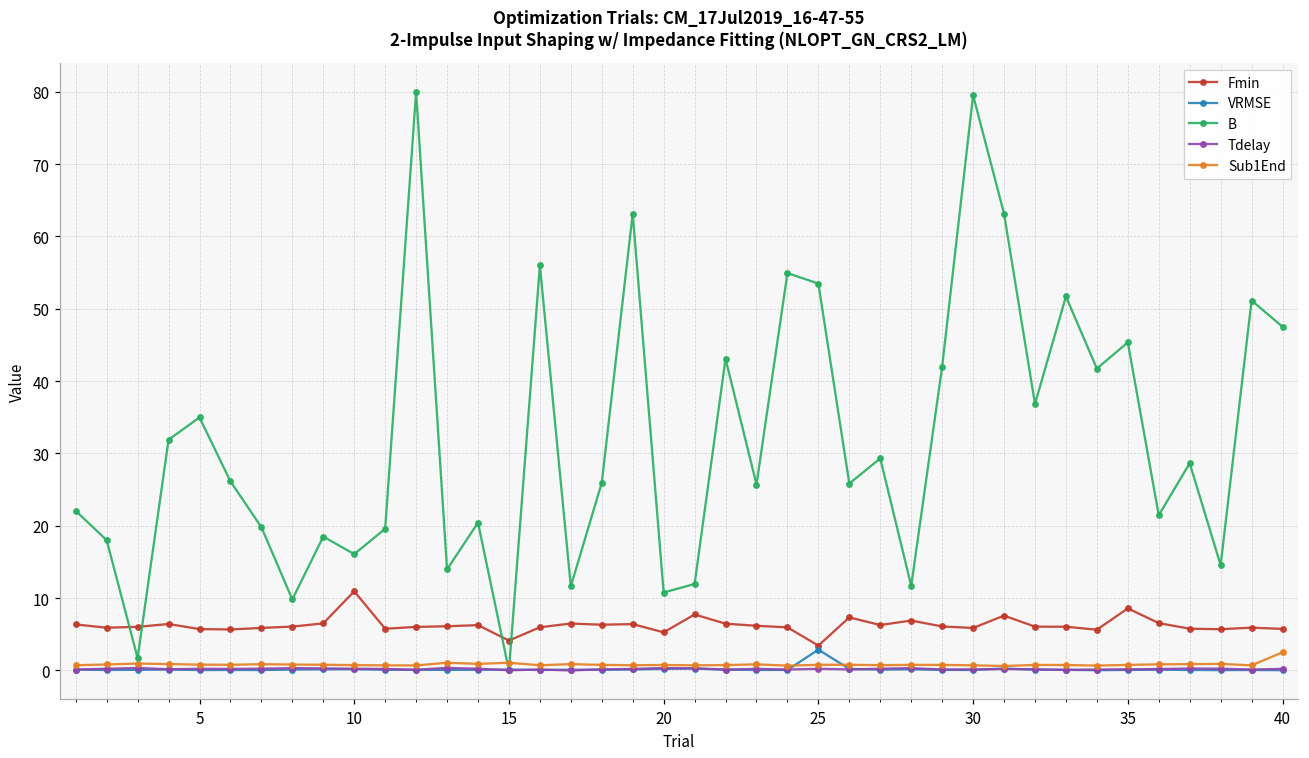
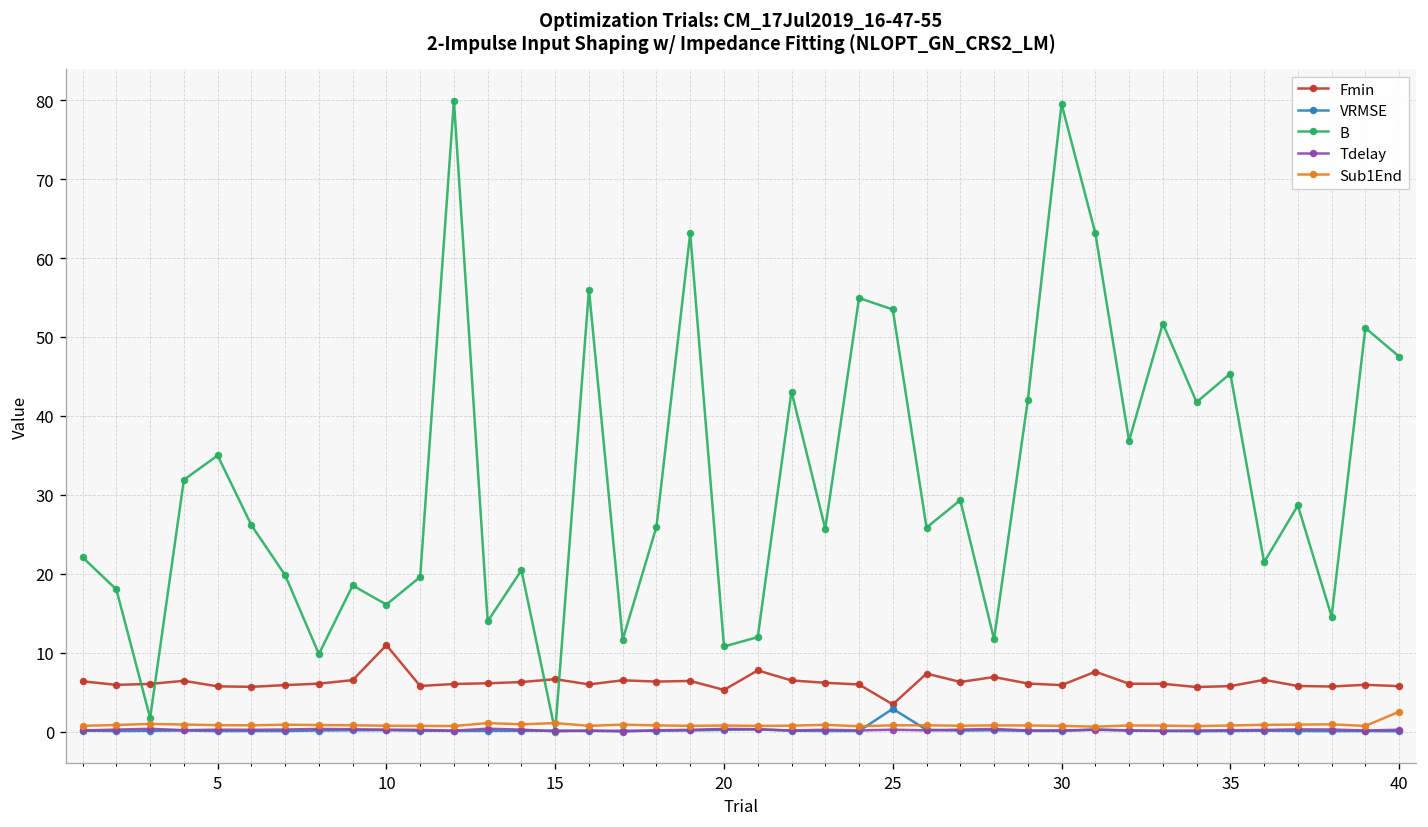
  {
    "Fmin": {
      "5": 6,
      "10": 11,
-     "15": 4,
+     "15": 7,
      "20": 5,
      "25": 3,
      "30": 6,
-     "35": 9,
+     "35": 6,
      "40": 6
    },
    "VRMSE": {
      "25": 3
    },
    "B": {
      "5": 35,
      "10": 16,
      "20": 11,
      "25": 53,
      "30": 80,
      "35": 45,
      "40": 48
    },
    "Tdelay": {
      "25": 0
    },
    "Sub1End": {
      "5": 1,
      "10": 1,
      "15": 1,
      "20": 1,
      "25": 1,
      "30": 1,
      "35": 1,
      "40": 3
    }
  }
